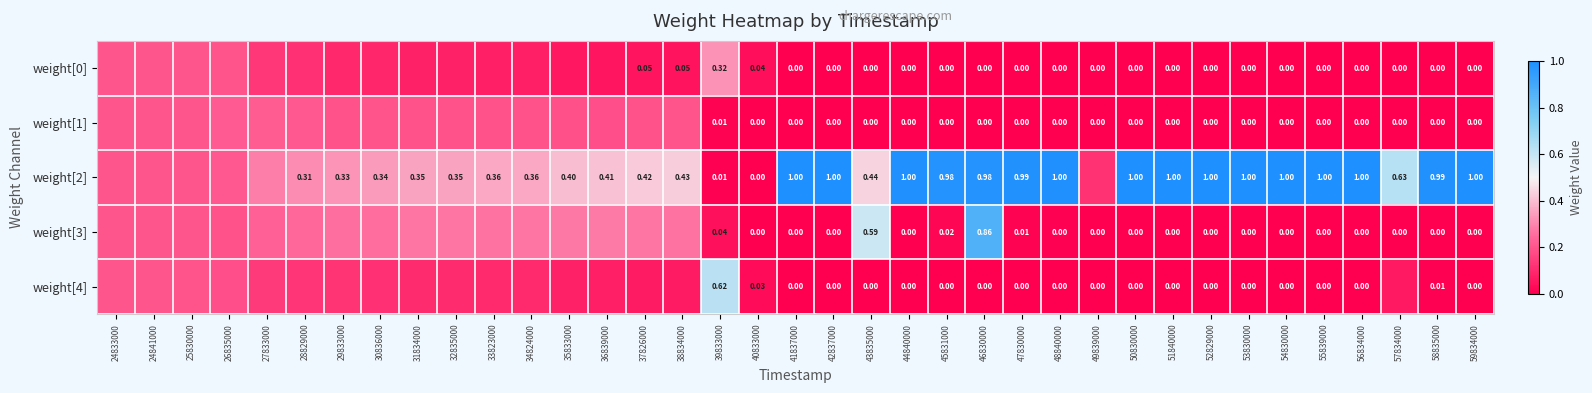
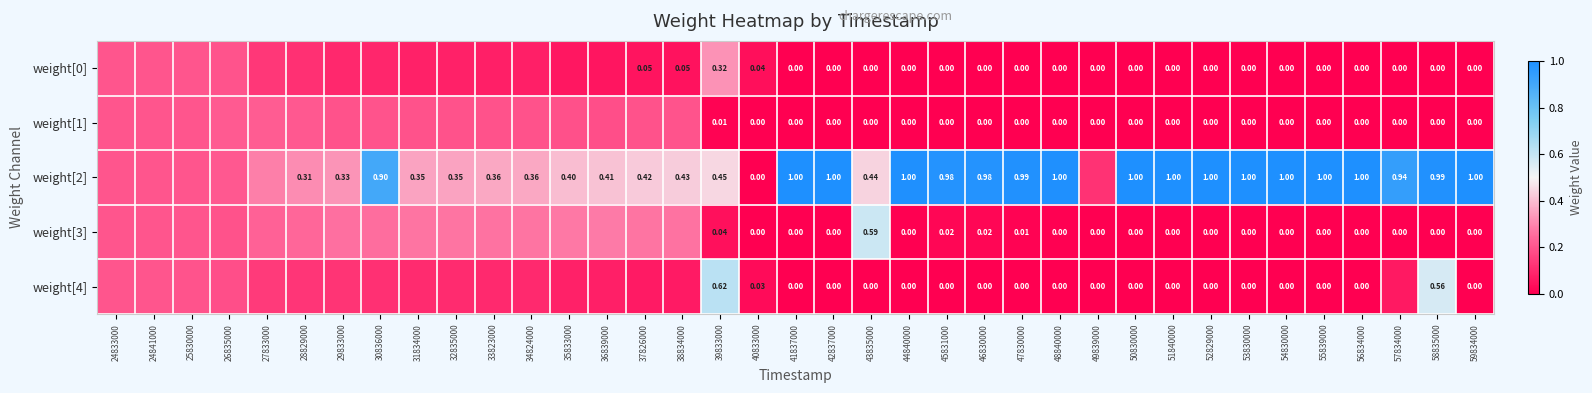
  {
    "weight[0]": {
      "37826000": 0.05,
      "38834000": 0.05,
      "39833000": 0.32,
      "40833000": 0.04,
      "41837000": 0.00,
      "42837000": 0.00,
      "43835000": 0.00,
      "44840000": 0.00,
      "45831000": 0.00,
      "46830000": 0.00,
      "47830000": 0.00,
      "48840000": 0.00,
      "49839000": 0.00,
      "50830000": 0.00,
      "51840000": 0.00,
      "52829000": 0.00,
      "53830000": 0.00,
      "54830000": 0.00,
      "55839000": 0.00,
      "56834000": 0.00,
      "57834000": 0.00,
      "58835000": 0.00,
      "59834000": 0.00
    },
    "weight[1]": {
      "39833000": 0.01,
      "40833000": 0.00,
      "41837000": 0.00,
      "42837000": 0.00,
      "43835000": 0.00,
      "44840000": 0.00,
      "45831000": 0.00,
      "46830000": 0.00,
      "47830000": 0.00,
      "48840000": 0.00,
      "49839000": 0.00,
      "50830000": 0.00,
      "51840000": 0.00,
      "52829000": 0.00,
      "53830000": 0.00,
      "54830000": 0.00,
      "55839000": 0.00,
      "56834000": 0.00,
      "57834000": 0.00,
      "58835000": 0.00,
      "59834000": 0.00
    },
    "weight[2]": {
      "28829000": 0.31,
      "29833000": 0.33,
-     "30836000": 0.34,
+     "30836000": 0.90,
      "31834000": 0.35,
      "32835000": 0.35,
      "33823000": 0.36,
      "34824000": 0.36,
      "35833000": 0.40,
      "36839000": 0.41,
      "37826000": 0.42,
      "38834000": 0.43,
-     "39833000": 0.01,
+     "39833000": 0.45,
      "40833000": 0.00,
      "41837000": 1.00,
      "42837000": 1.00,
      "43835000": 0.44,
      "44840000": 1.00,
      "45831000": 0.98,
      "46830000": 0.98,
      "47830000": 0.99,
      "48840000": 1.00,
      "50830000": 1.00,
      "51840000": 1.00,
      "52829000": 1.00,
      "53830000": 1.00,
      "54830000": 1.00,
      "55839000": 1.00,
      "56834000": 1.00,
-     "57834000": 0.63,
+     "57834000": 0.94,
      "58835000": 0.99,
      "59834000": 1.00
    },
    "weight[3]": {
      "39833000": 0.04,
      "40833000": 0.00,
      "41837000": 0.00,
      "42837000": 0.00,
      "43835000": 0.59,
      "44840000": 0.00,
      "45831000": 0.02,
-     "46830000": 0.86,
+     "46830000": 0.02,
      "47830000": 0.01,
      "48840000": 0.00,
      "49839000": 0.00,
      "50830000": 0.00,
      "51840000": 0.00,
      "52829000": 0.00,
      "53830000": 0.00,
      "54830000": 0.00,
      "55839000": 0.00,
      "56834000": 0.00,
      "57834000": 0.00,
      "58835000": 0.00,
      "59834000": 0.00
    },
    "weight[4]": {
      "39833000": 0.62,
      "40833000": 0.03,
      "41837000": 0.00,
      "42837000": 0.00,
      "43835000": 0.00,
      "44840000": 0.00,
      "45831000": 0.00,
      "46830000": 0.00,
      "47830000": 0.00,
      "48840000": 0.00,
      "49839000": 0.00,
      "50830000": 0.00,
      "51840000": 0.00,
      "52829000": 0.00,
      "53830000": 0.00,
      "54830000": 0.00,
      "55839000": 0.00,
      "56834000": 0.00,
-     "58835000": 0.01,
+     "58835000": 0.56,
      "59834000": 0.00
    }
  }
